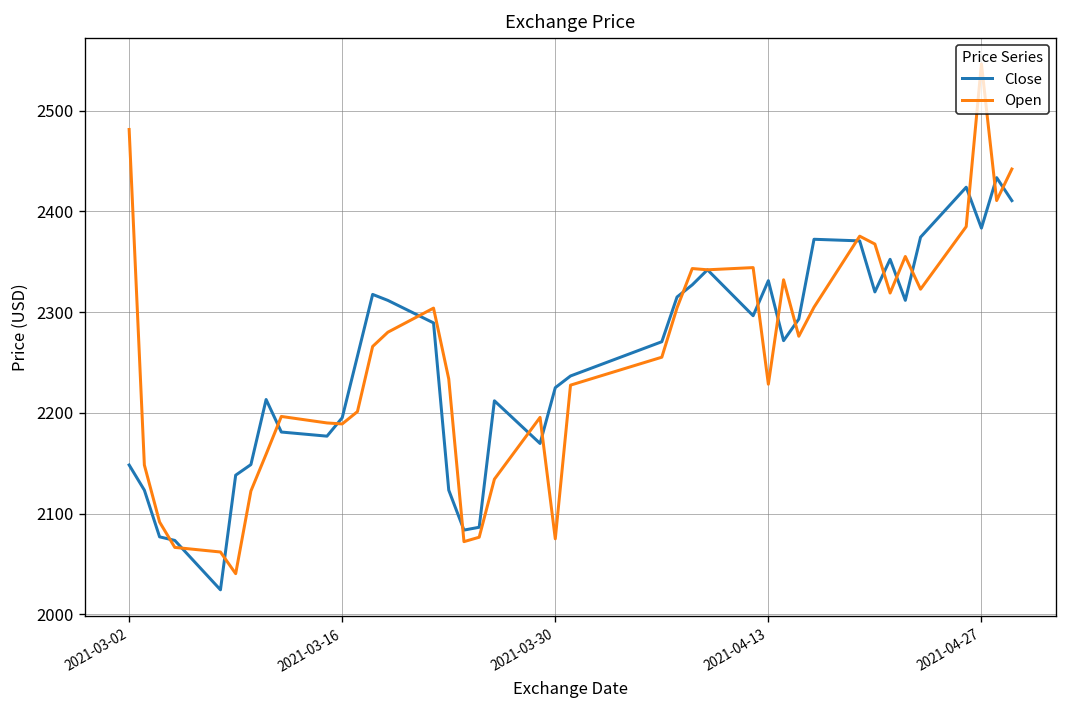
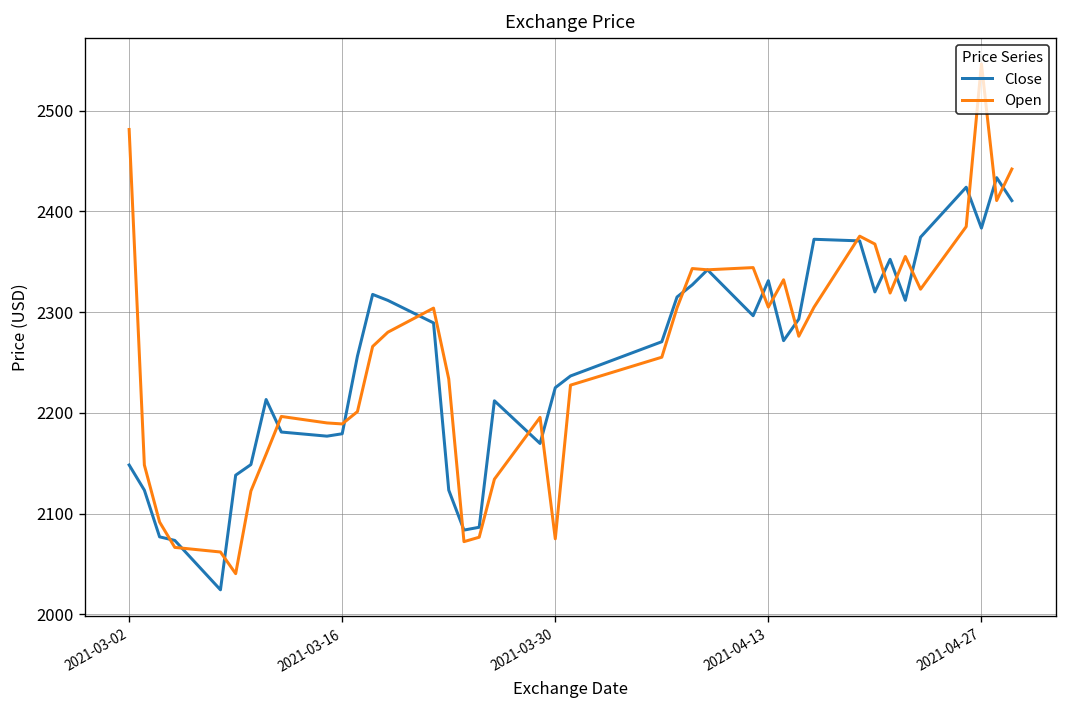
  {
    "Close": {
      "2021-03-02": 2150,
-     "2021-03-16": 2200,
+     "2021-03-16": 2180,
      "2021-03-30": 2230,
      "2021-04-13": 2330,
      "2021-04-27": 2380
    },
    "Open": {
      "2021-03-02": 2480,
      "2021-03-16": 2190,
      "2021-03-30": 2070,
-     "2021-04-13": 2230
+     "2021-04-13": 2310
    }
  }
